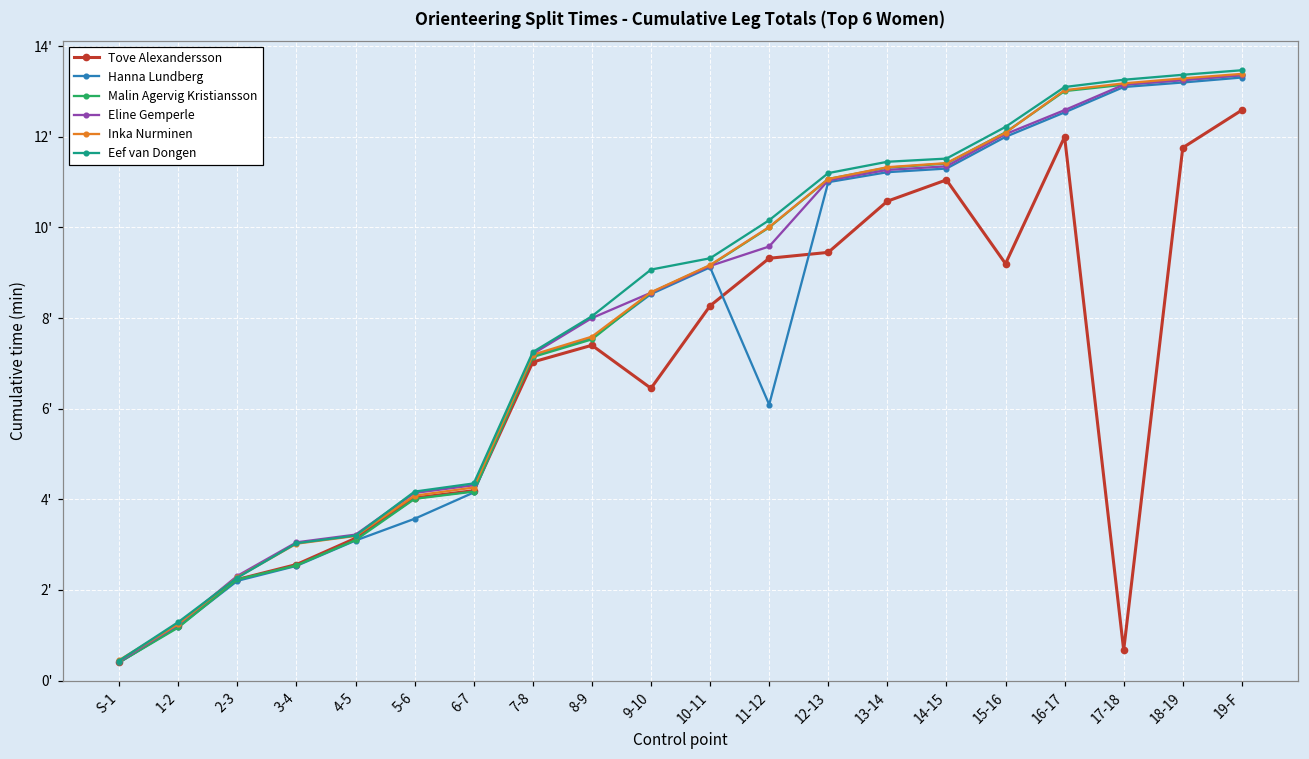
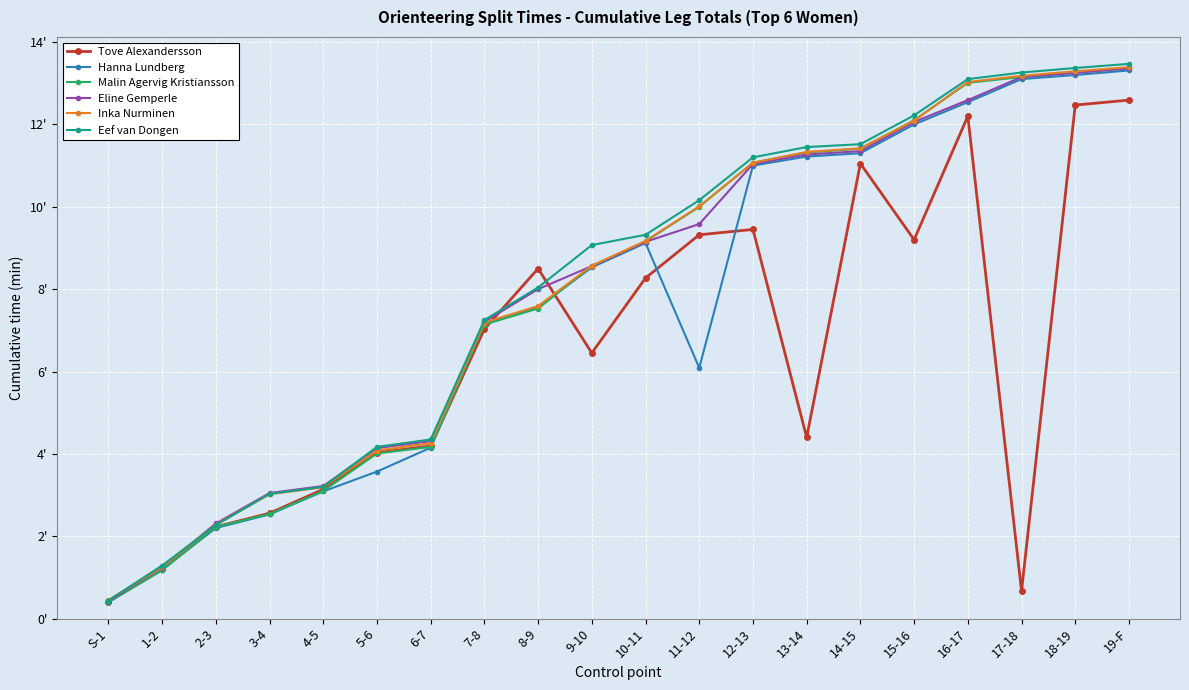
  {
    "Tove Alexandersson": {
      "7-8": "7.0'",
-     "8-9": "7.4'",
+     "8-9": "8.5'",
      "9-10": "6.5'",
      "10-11": "8.3'",
      "11-12": "9.3'",
      "12-13": "9.5'",
-     "13-14": "10.6'",
+     "13-14": "4.4'",
      "14-15": "11.1'",
      "15-16": "9.2'",
-     "16-17": "12.0'",
+     "16-17": "12.2'",
      "17-18": "0.7'",
-     "18-19": "11.8'",
+     "18-19": "12.5'",
      "19-F": "12.6'"
    },
    "Hanna Lundberg": {
      "5-6": "3.6'",
      "11-12": "6.1'"
    },
    "Eline Gemperle": {
      "11-12": "9.6'"
    }
  }
